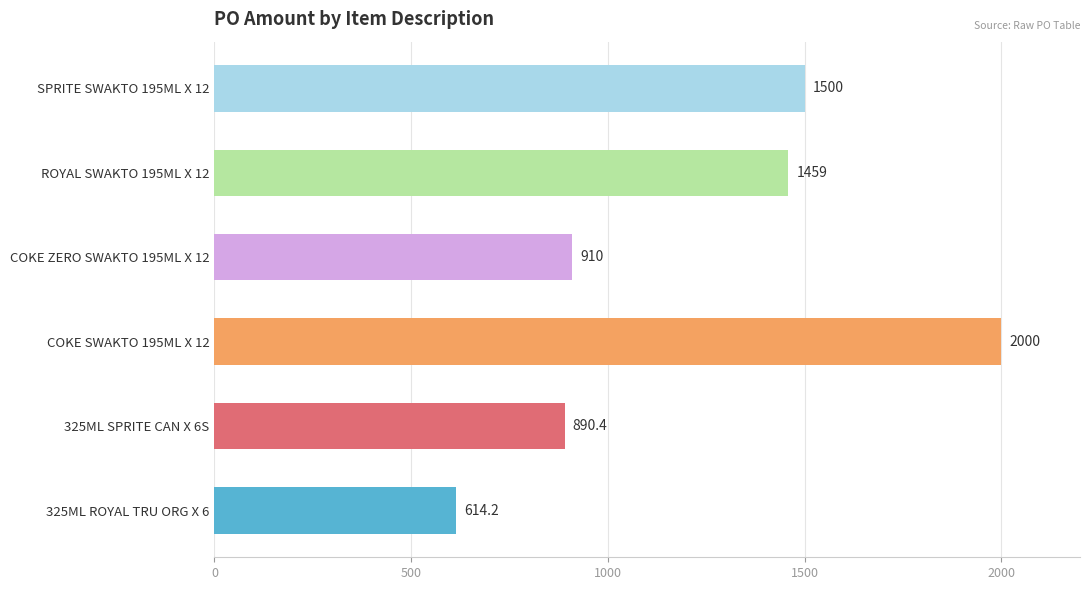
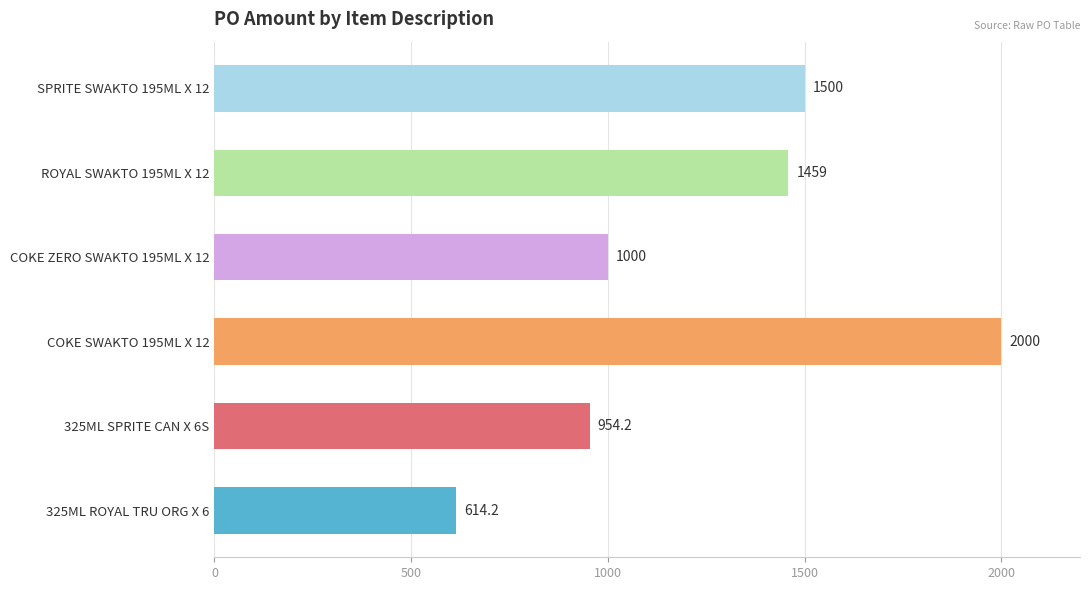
  {
    "SPRITE SWAKTO 195ML X 12": 1500,
    "ROYAL SWAKTO 195ML X 12": 1459,
-   "COKE ZERO SWAKTO 195ML X 12": 910,
+   "COKE ZERO SWAKTO 195ML X 12": 1000,
    "COKE SWAKTO 195ML X 12": 2000,
-   "325ML SPRITE CAN X 6S": 890.4,
+   "325ML SPRITE CAN X 6S": 954.2,
    "325ML ROYAL TRU ORG X 6": 614.2
  }
